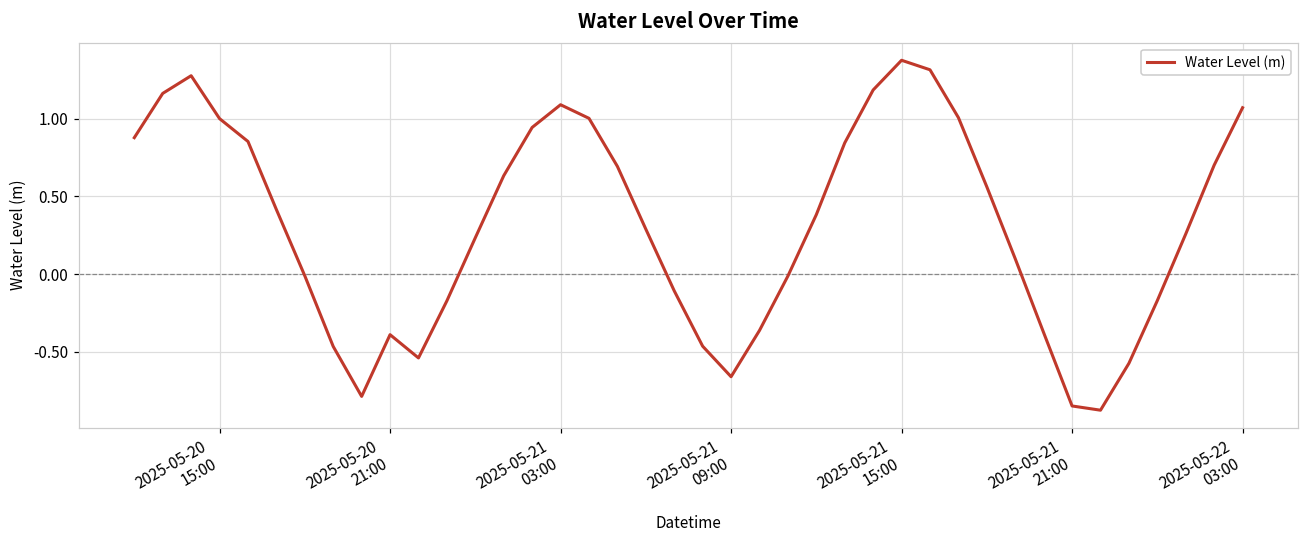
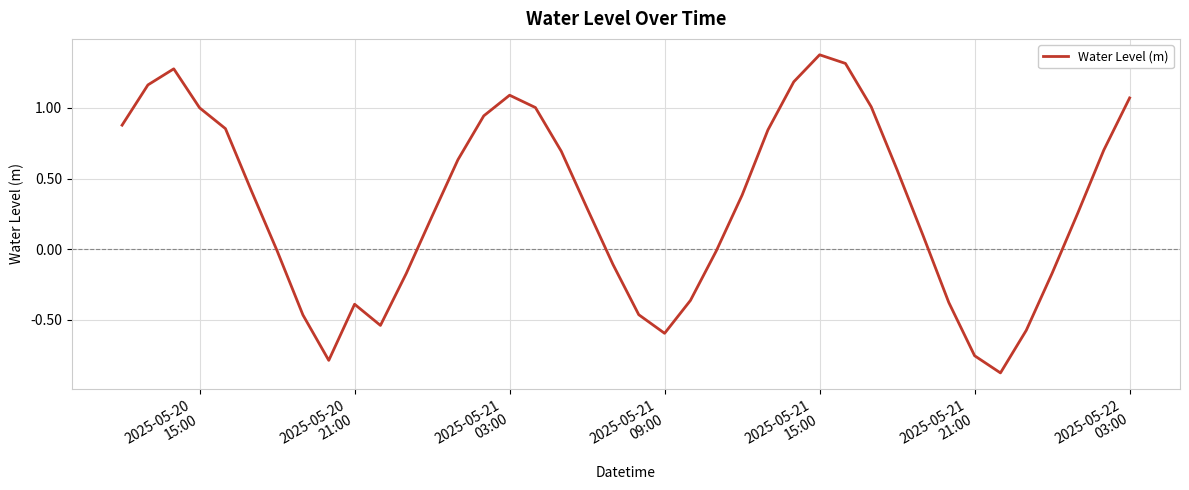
  {
    "2025-05-20 15:00": 1.00,
    "2025-05-20 21:00": -0.39,
    "2025-05-21 03:00": 1.09,
-   "2025-05-21 09:00": -0.66,
+   "2025-05-21 09:00": -0.59,
    "2025-05-21 15:00": 1.38,
-   "2025-05-21 21:00": -0.85,
+   "2025-05-21 21:00": -0.75,
    "2025-05-22 03:00": 1.07
  }
